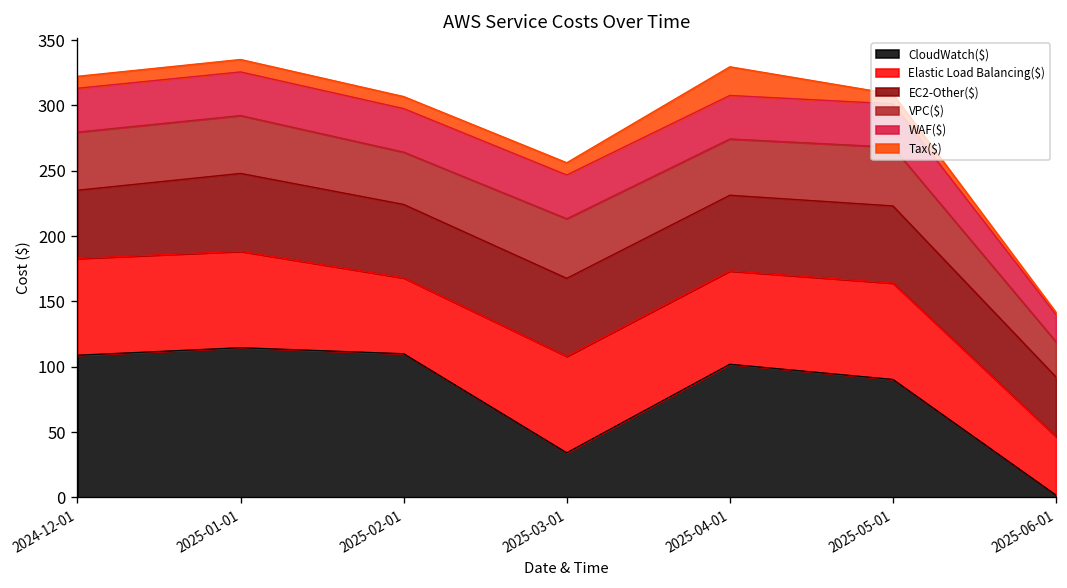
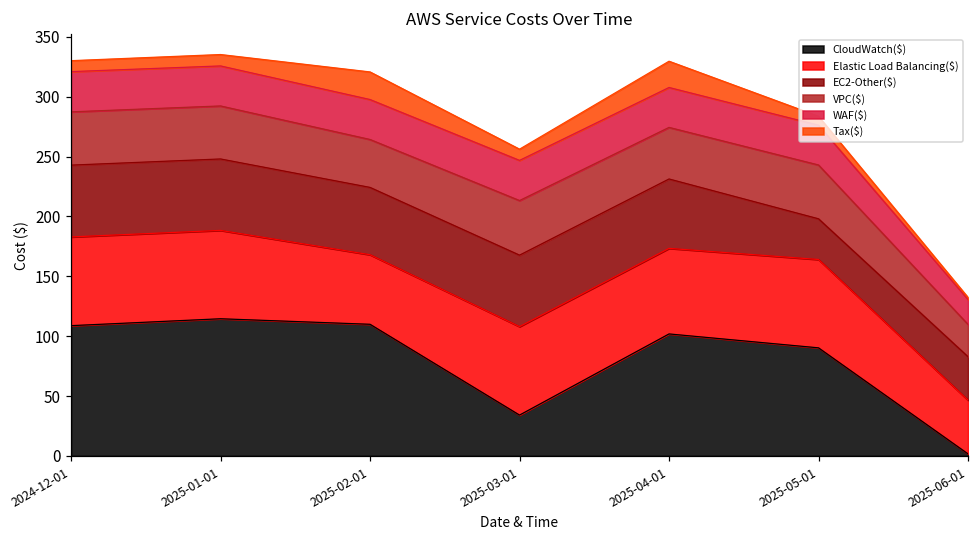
  {
    "CloudWatch($)": {
      "2024-12-01": 109,
      "2025-01-01": 115,
      "2025-02-01": 110,
      "2025-03-01": 34,
      "2025-04-01": 102,
      "2025-05-01": 90,
      "2025-06-01": 2
    },
    "Elastic Load Balancing($)": {
      "2024-12-01": 74,
      "2025-01-01": 74,
      "2025-02-01": 58,
      "2025-03-01": 74,
      "2025-04-01": 71,
      "2025-05-01": 74,
      "2025-06-01": 45
    },
    "EC2-Other($)": {
-     "2024-12-01": 52,
+     "2024-12-01": 60,
      "2025-01-01": 60,
      "2025-02-01": 56,
      "2025-03-01": 60,
      "2025-04-01": 58,
-     "2025-05-01": 59,
-     "2025-06-01": 46
+     "2025-05-01": 34,
+     "2025-06-01": 36
    },
    "Tax($)": {
      "2024-12-01": 9,
      "2025-01-01": 10,
-     "2025-02-01": 9,
+     "2025-02-01": 23,
      "2025-03-01": 9,
      "2025-04-01": 22
    }
  }
